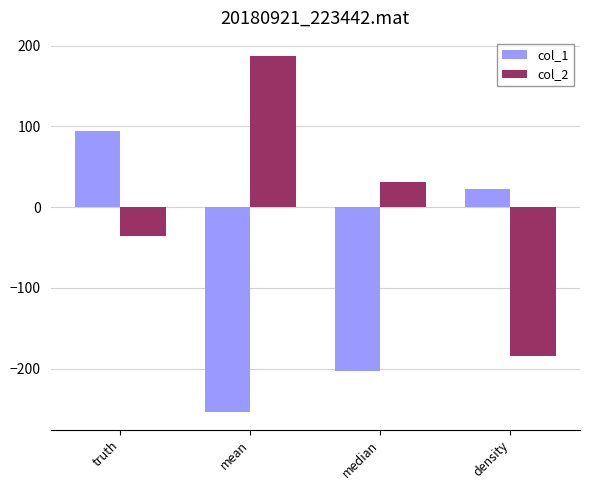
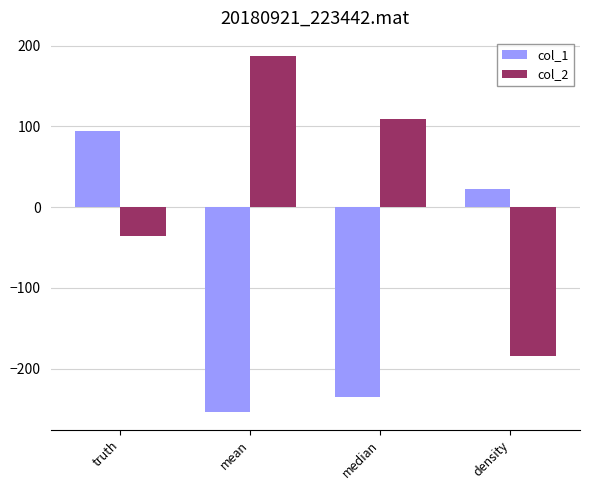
  {
    "col_1": {
      "truth": 90,
      "mean": -250,
-     "median": -200,
+     "median": -240,
      "density": 20
    },
    "col_2": {
      "truth": -40,
      "mean": 190,
-     "median": 30,
+     "median": 110,
      "density": -180
    }
  }
